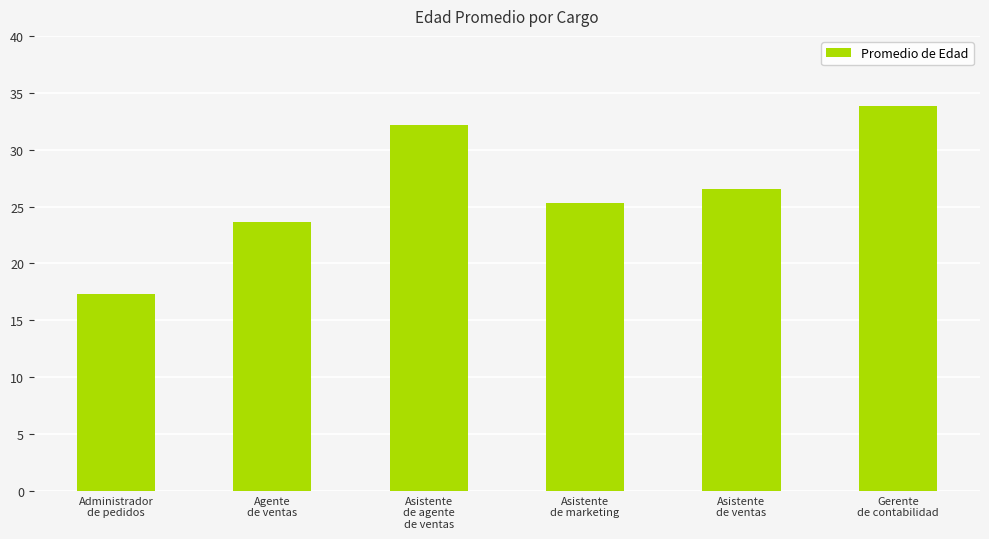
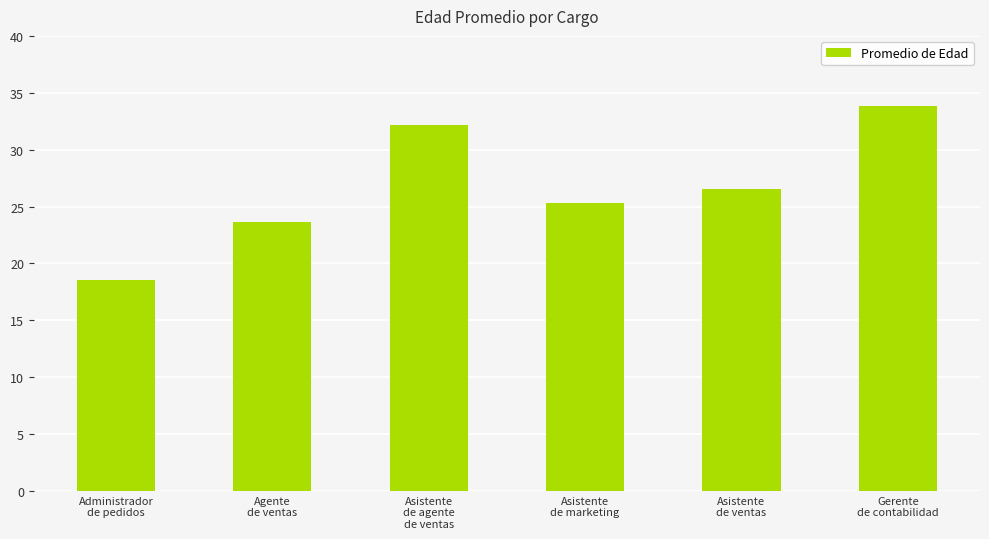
  {
-   "Administrador de pedidos": 17.3,
+   "Administrador de pedidos": 18.5,
    "Agente de ventas": 23.6,
    "Asistente de agente de ventas": 32.2,
    "Asistente de marketing": 25.3,
    "Asistente de ventas": 26.5,
    "Gerente de contabilidad": 33.8
  }
